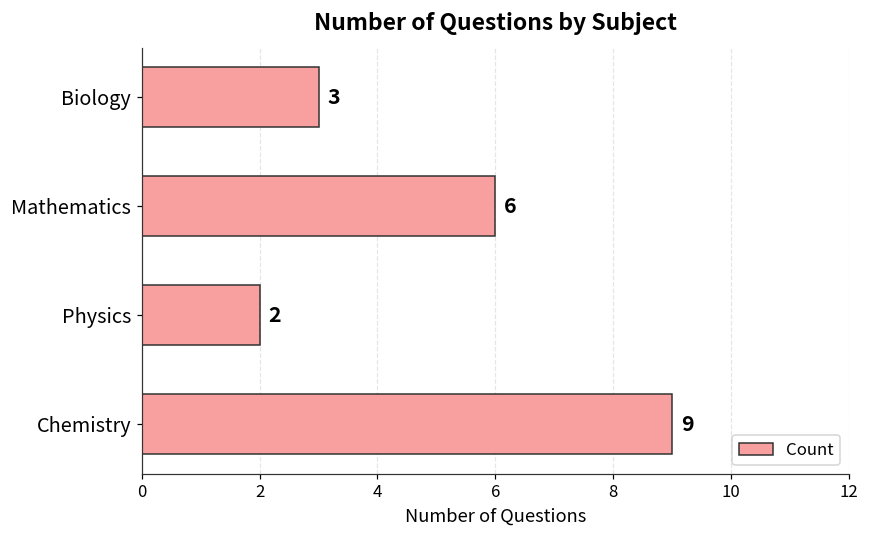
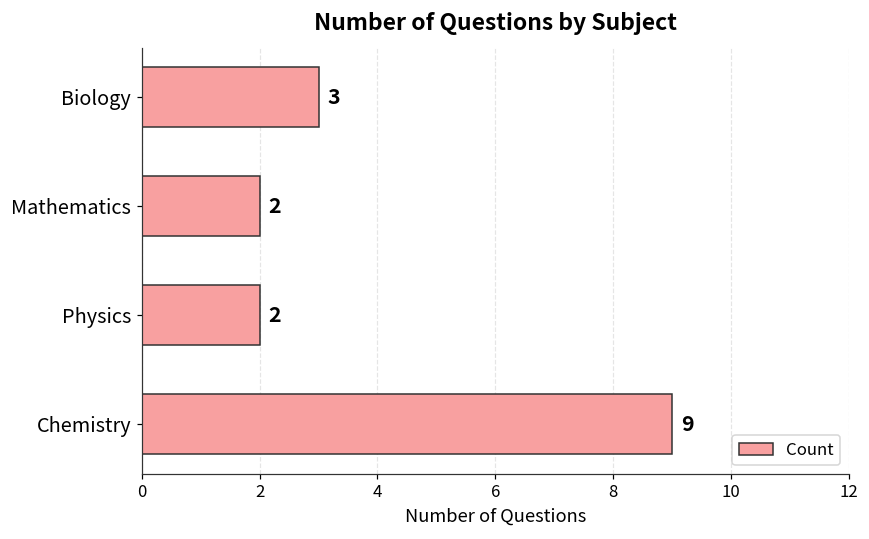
  {
    "Biology": 3,
-   "Mathematics": 6,
+   "Mathematics": 2,
    "Physics": 2,
    "Chemistry": 9
  }
